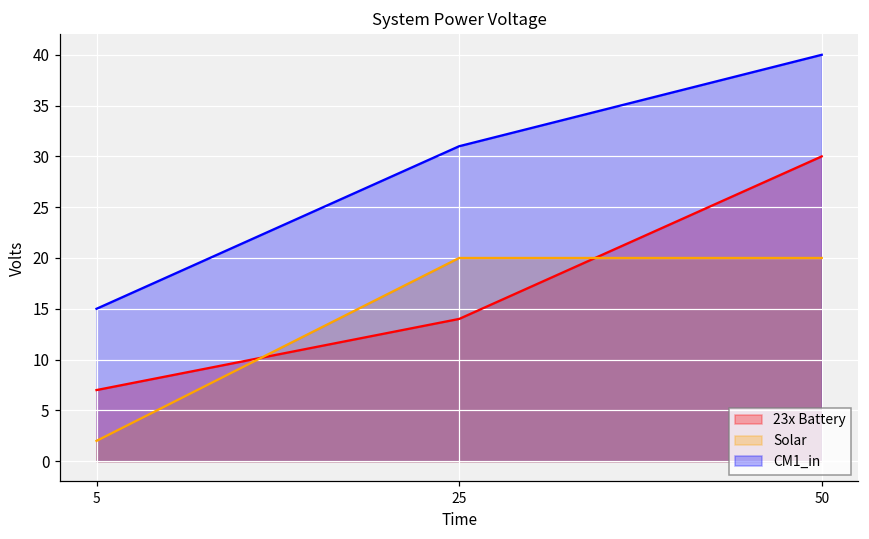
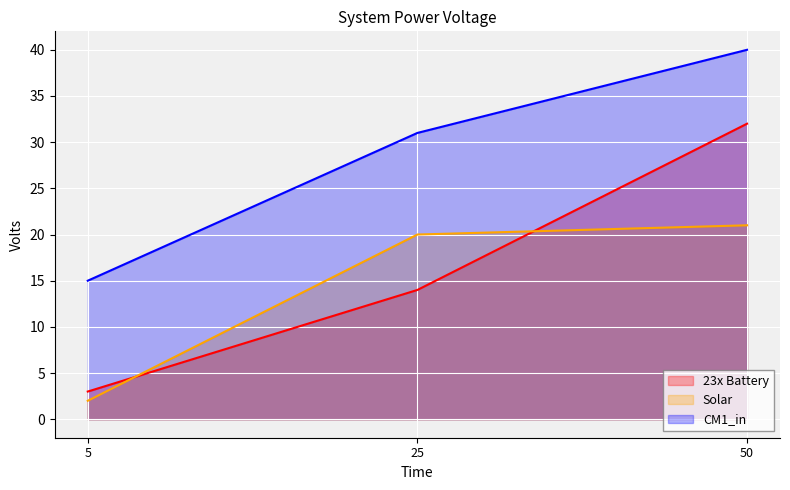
  {
    "23x Battery": {
-     "5": 7,
+     "5": 3,
      "25": 14,
-     "50": 30
+     "50": 32
    },
    "Solar": {
      "5": 2,
      "25": 20,
-     "50": 20
+     "50": 21
    },
    "CM1_in": {
      "5": 15,
      "25": 31,
      "50": 40
    }
  }
